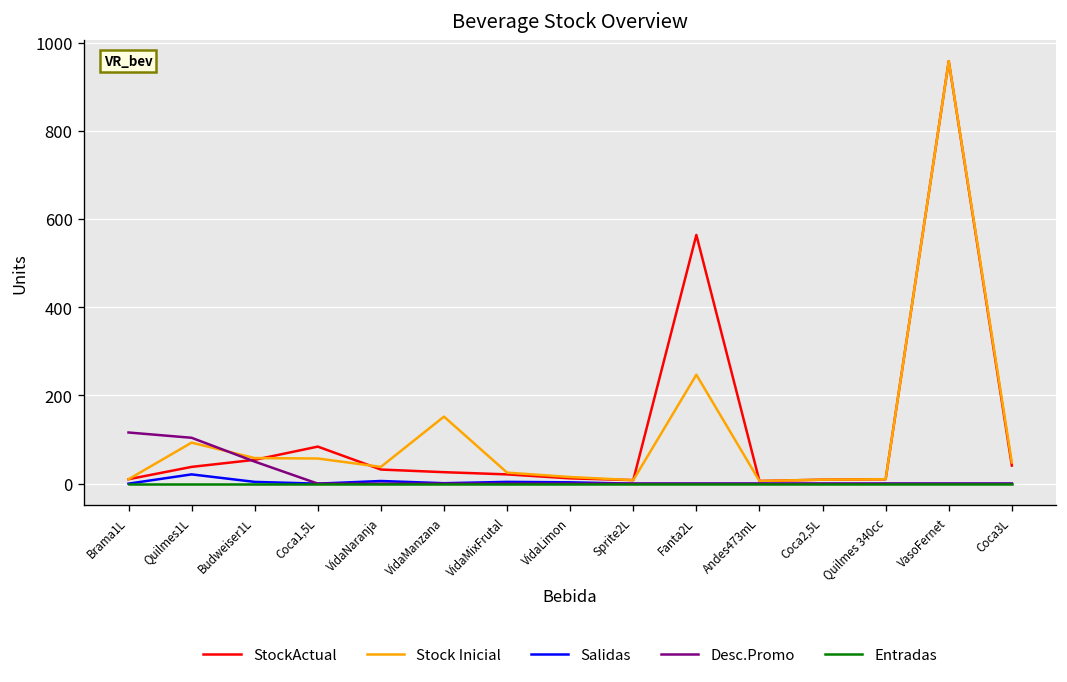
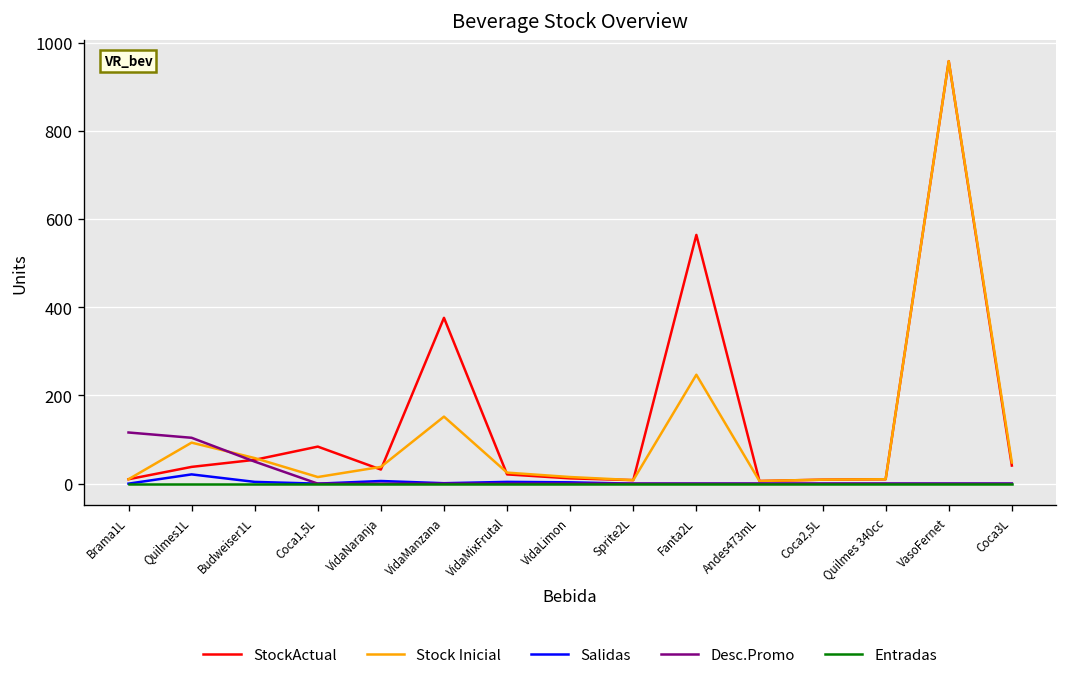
  {
    "StockActual": {
      "Quilmes1L": 40,
      "Coca1,5L": 80,
-     "VidaManzana": 30,
+     "VidaManzana": 380,
      "Fanta2L": 560,
      "Coca3L": 40
    },
    "Stock Inicial": {
      "Quilmes1L": 90,
-     "Coca1,5L": 60,
+     "Coca1,5L": 20,
      "VidaManzana": 150,
      "Fanta2L": 250,
      "Coca3L": 50
    },
    "Salidas": {
      "Quilmes1L": 20
    },
    "Desc.Promo": {
      "Brama1L": 120,
      "Quilmes1L": 100
    },
    "Entradas": {
      "Quilmes1L": 0
    }
  }
